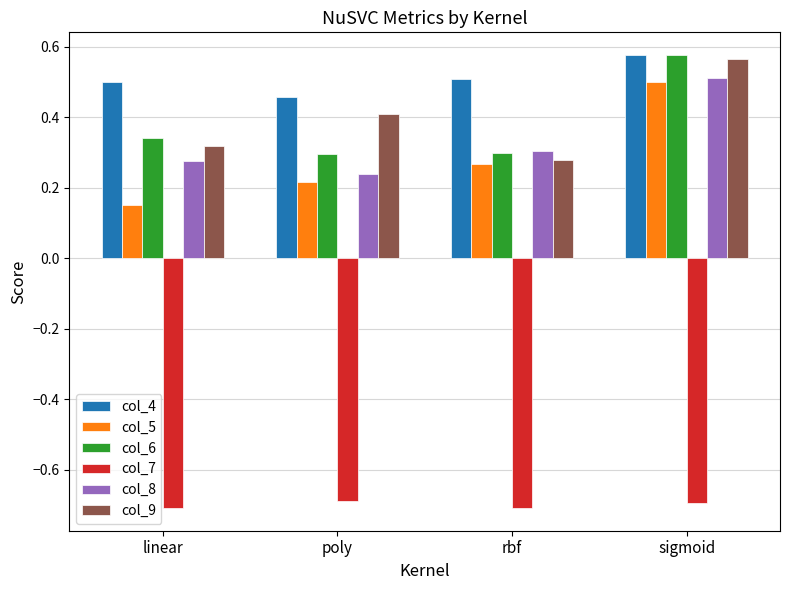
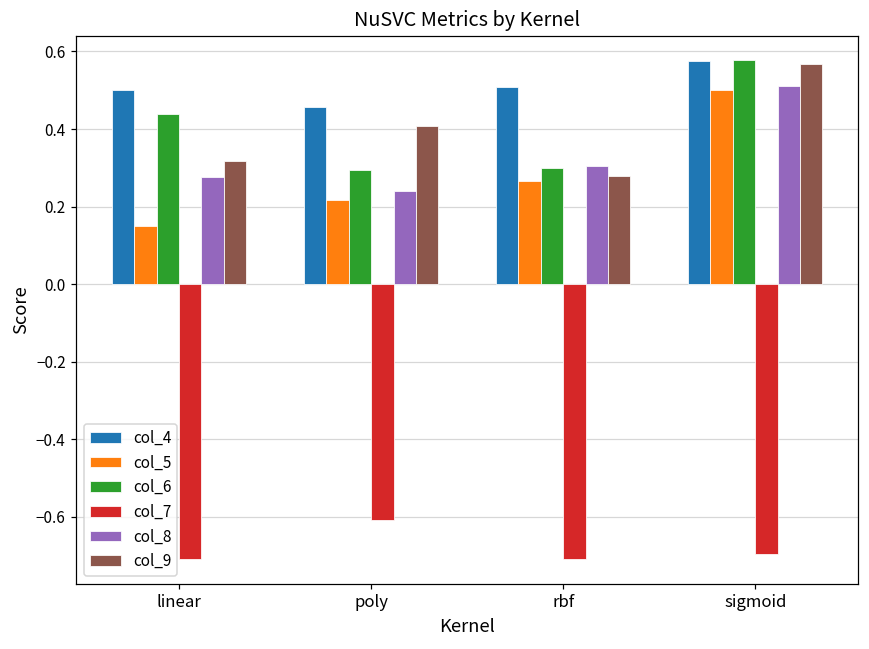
  {
    "col_4": {
      "linear": 0.50,
      "poly": 0.46,
      "rbf": 0.51,
      "sigmoid": 0.58
    },
    "col_5": {
      "linear": 0.15,
      "poly": 0.22,
      "rbf": 0.27,
      "sigmoid": 0.50
    },
    "col_6": {
-     "linear": 0.34,
+     "linear": 0.44,
      "poly": 0.30,
      "rbf": 0.30,
      "sigmoid": 0.58
    },
    "col_7": {
      "linear": -0.71,
-     "poly": -0.69,
+     "poly": -0.61,
      "rbf": -0.71,
      "sigmoid": -0.69
    },
    "col_8": {
      "linear": 0.28,
      "poly": 0.24,
      "rbf": 0.30,
      "sigmoid": 0.51
    },
    "col_9": {
      "linear": 0.32,
      "poly": 0.41,
      "rbf": 0.28,
      "sigmoid": 0.57
    }
  }
